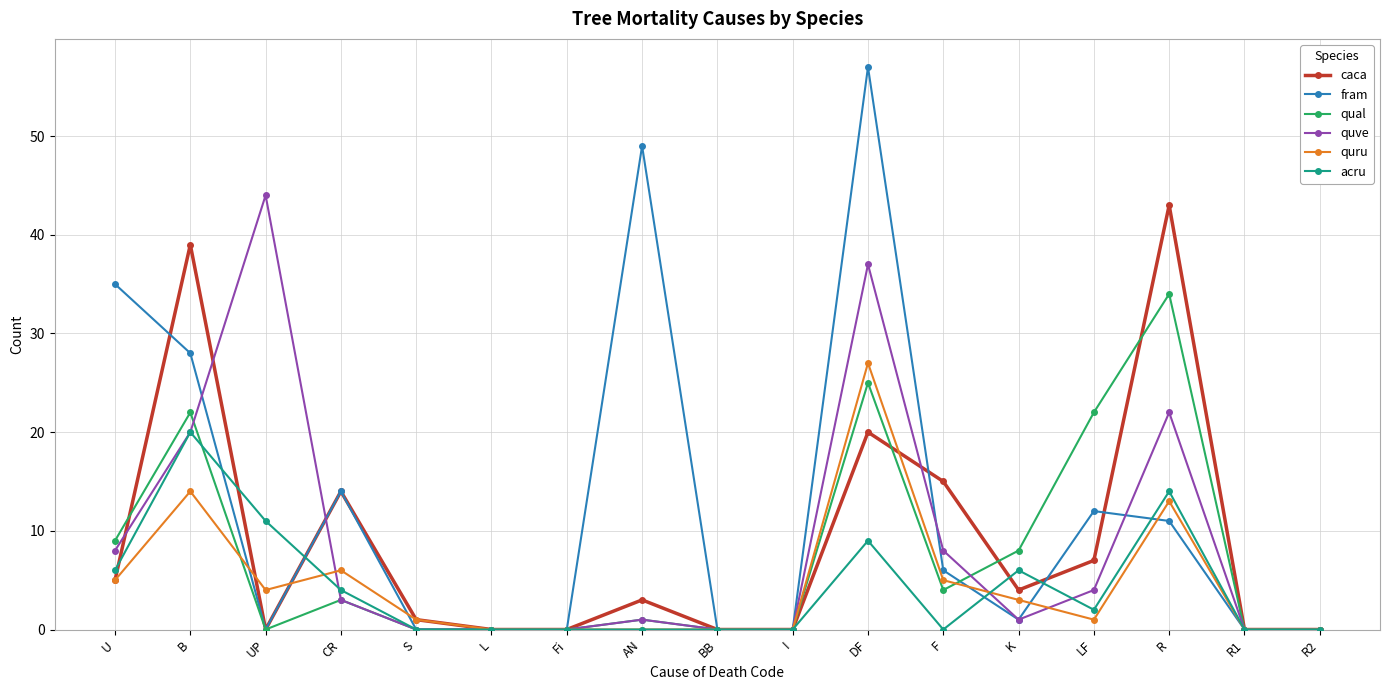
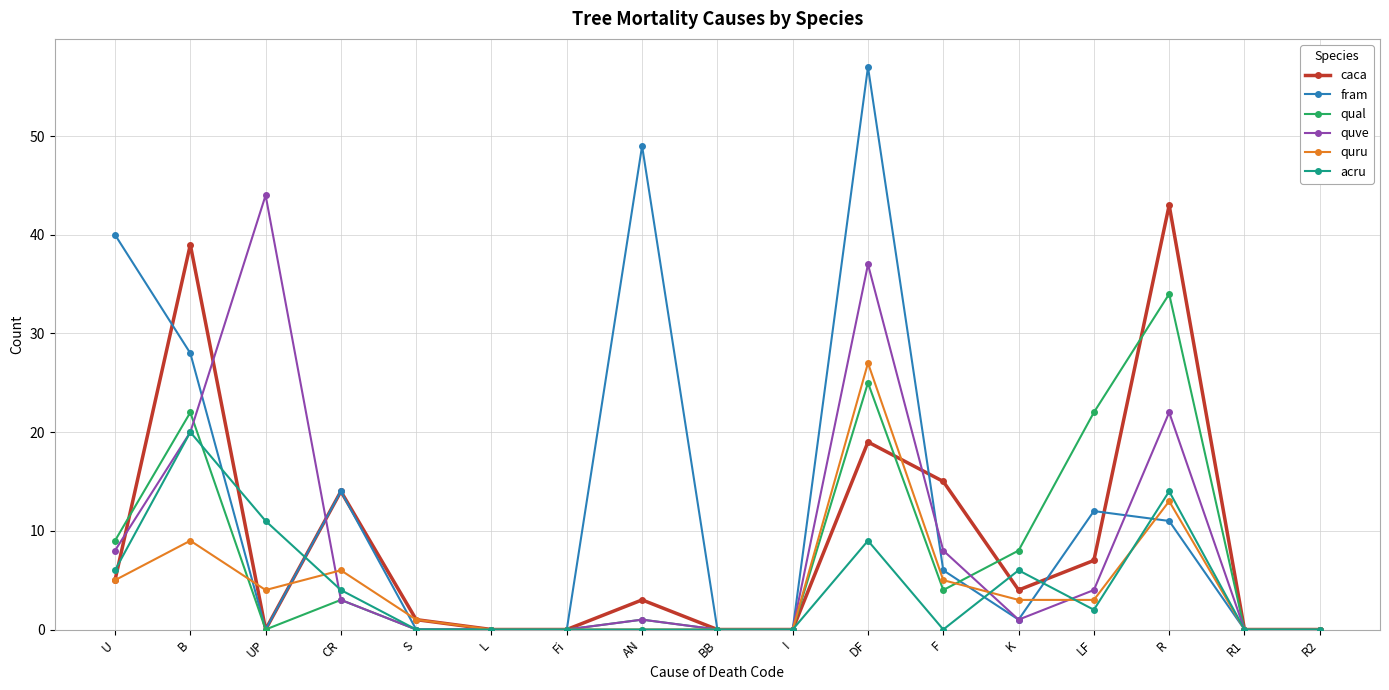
  {
    "caca": {
      "B": 39,
      "AN": 3,
-     "DF": 20,
+     "DF": 19,
      "F": 15,
      "K": 4,
      "LF": 7,
      "R": 43
    },
    "fram": {
-     "U": 35,
+     "U": 40,
      "B": 28,
      "AN": 49,
      "DF": 57,
      "F": 6,
      "LF": 12,
      "R": 11
    },
    "quve": {
      "U": 8,
      "UP": 44,
      "DF": 37,
      "F": 8,
      "LF": 4,
      "R": 22
    },
    "quru": {
-     "B": 14,
+     "B": 9,
      "UP": 4,
      "CR": 6,
      "DF": 27,
      "F": 5,
      "K": 3,
-     "LF": 1,
+     "LF": 3,
      "R": 13
    }
  }
